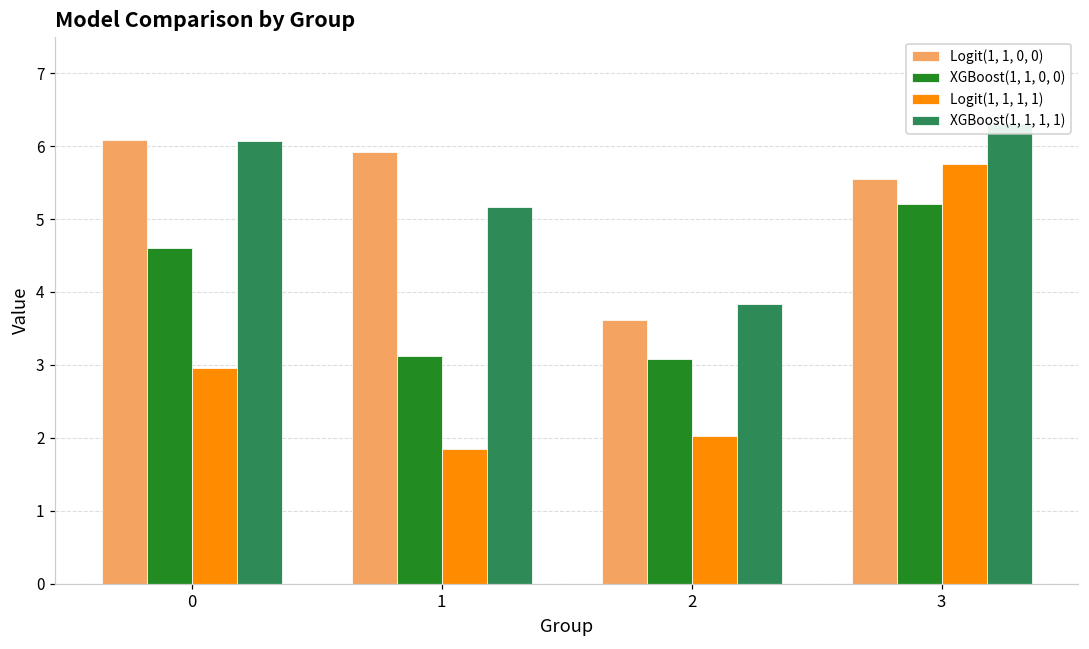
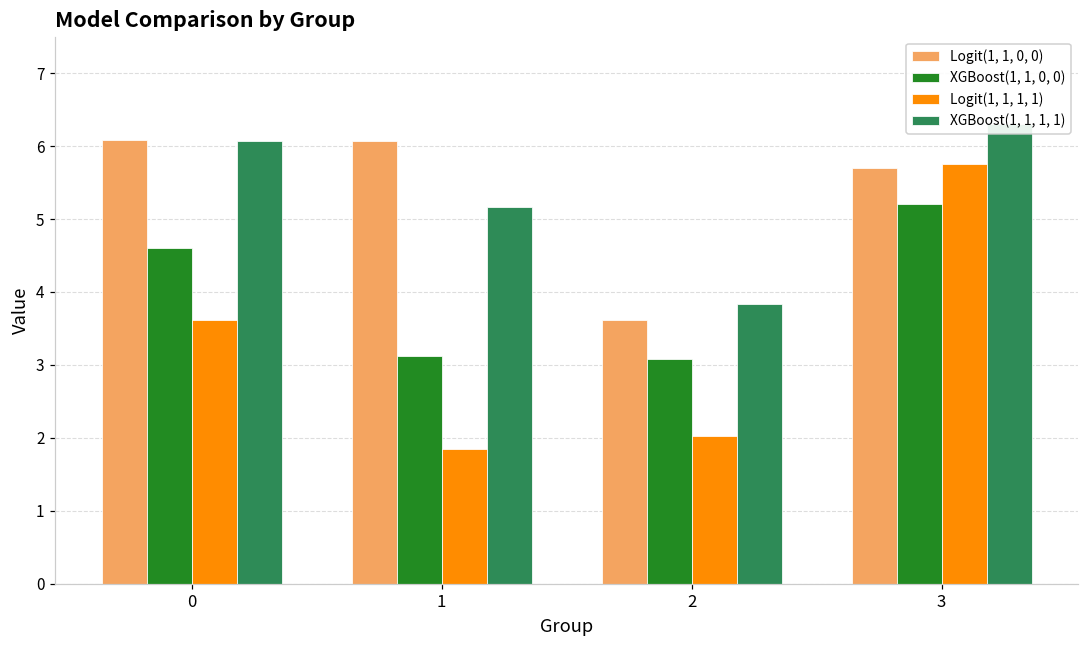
  {
    "Logit(1, 1, 0, 0)": {
      "0": 6.1,
-     "1": 5.9,
+     "1": 6.1,
      "2": 3.6,
-     "3": 5.6
+     "3": 5.7
    },
    "Logit(1, 1, 1, 1)": {
-     "0": 3.0,
+     "0": 3.6,
      "1": 1.8,
      "2": 2.0,
      "3": 5.8
    }
  }
